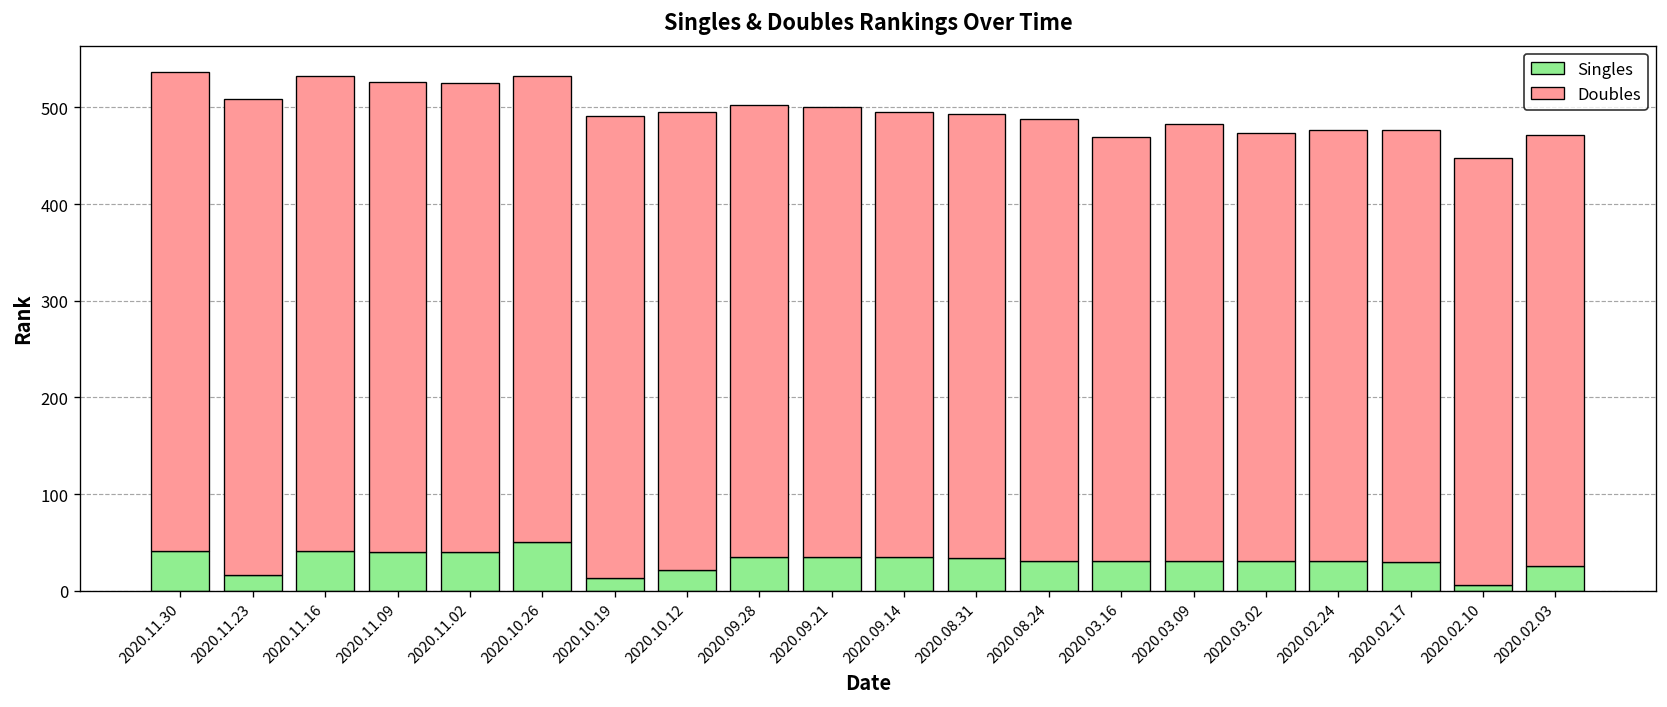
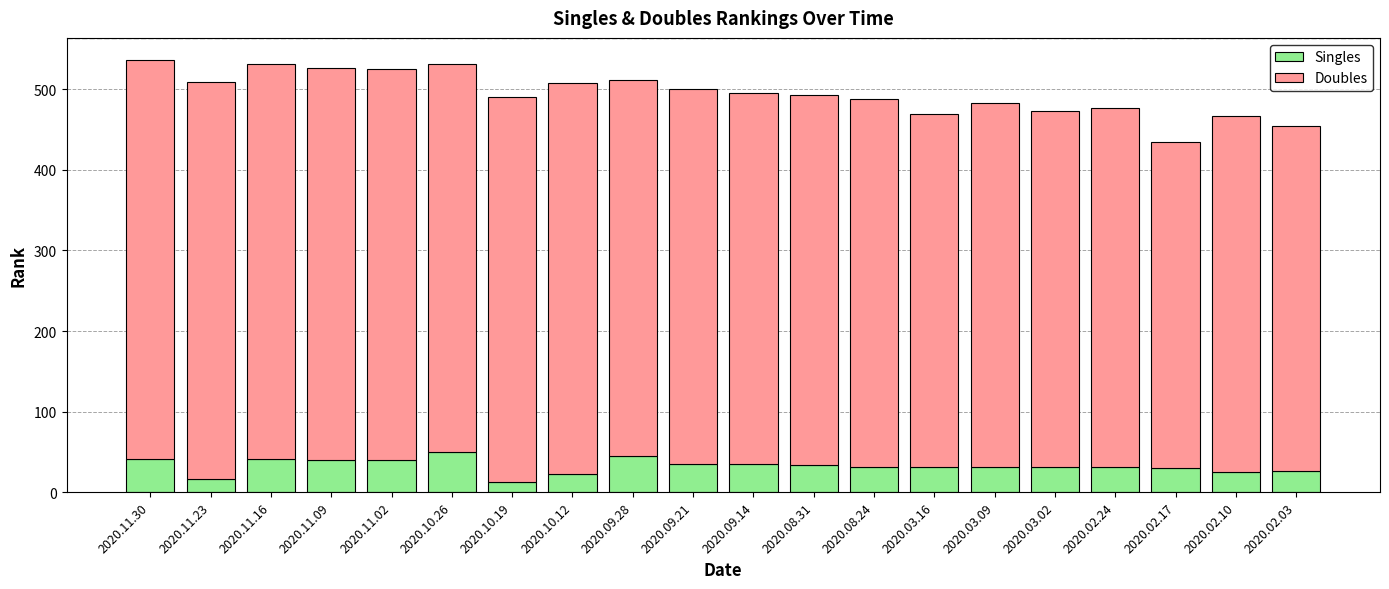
  {
    "Singles": {
      "2020.11.30": 40,
      "2020.11.23": 20,
      "2020.11.16": 40,
      "2020.11.09": 40,
      "2020.11.02": 40,
      "2020.10.26": 50,
      "2020.10.19": 10,
      "2020.10.12": 20,
-     "2020.09.28": 40,
+     "2020.09.28": 50,
      "2020.09.21": 40,
      "2020.09.14": 40,
      "2020.08.31": 30,
      "2020.08.24": 30,
      "2020.03.16": 30,
      "2020.03.09": 30,
      "2020.03.02": 30,
      "2020.02.24": 30,
      "2020.02.17": 30,
-     "2020.02.10": 10,
+     "2020.02.10": 30,
      "2020.02.03": 30
    },
    "Doubles": {
      "2020.11.30": 500,
      "2020.11.23": 490,
      "2020.11.16": 490,
      "2020.11.09": 490,
      "2020.11.02": 490,
      "2020.10.26": 480,
      "2020.10.19": 480,
-     "2020.10.12": 470,
+     "2020.10.12": 490,
      "2020.09.28": 470,
      "2020.09.21": 470,
      "2020.09.14": 460,
      "2020.08.31": 460,
      "2020.08.24": 460,
      "2020.03.16": 440,
      "2020.03.09": 450,
      "2020.03.02": 440,
      "2020.02.24": 450,
-     "2020.02.17": 450,
+     "2020.02.17": 410,
      "2020.02.10": 440,
-     "2020.02.03": 450
+     "2020.02.03": 430
    }
  }
